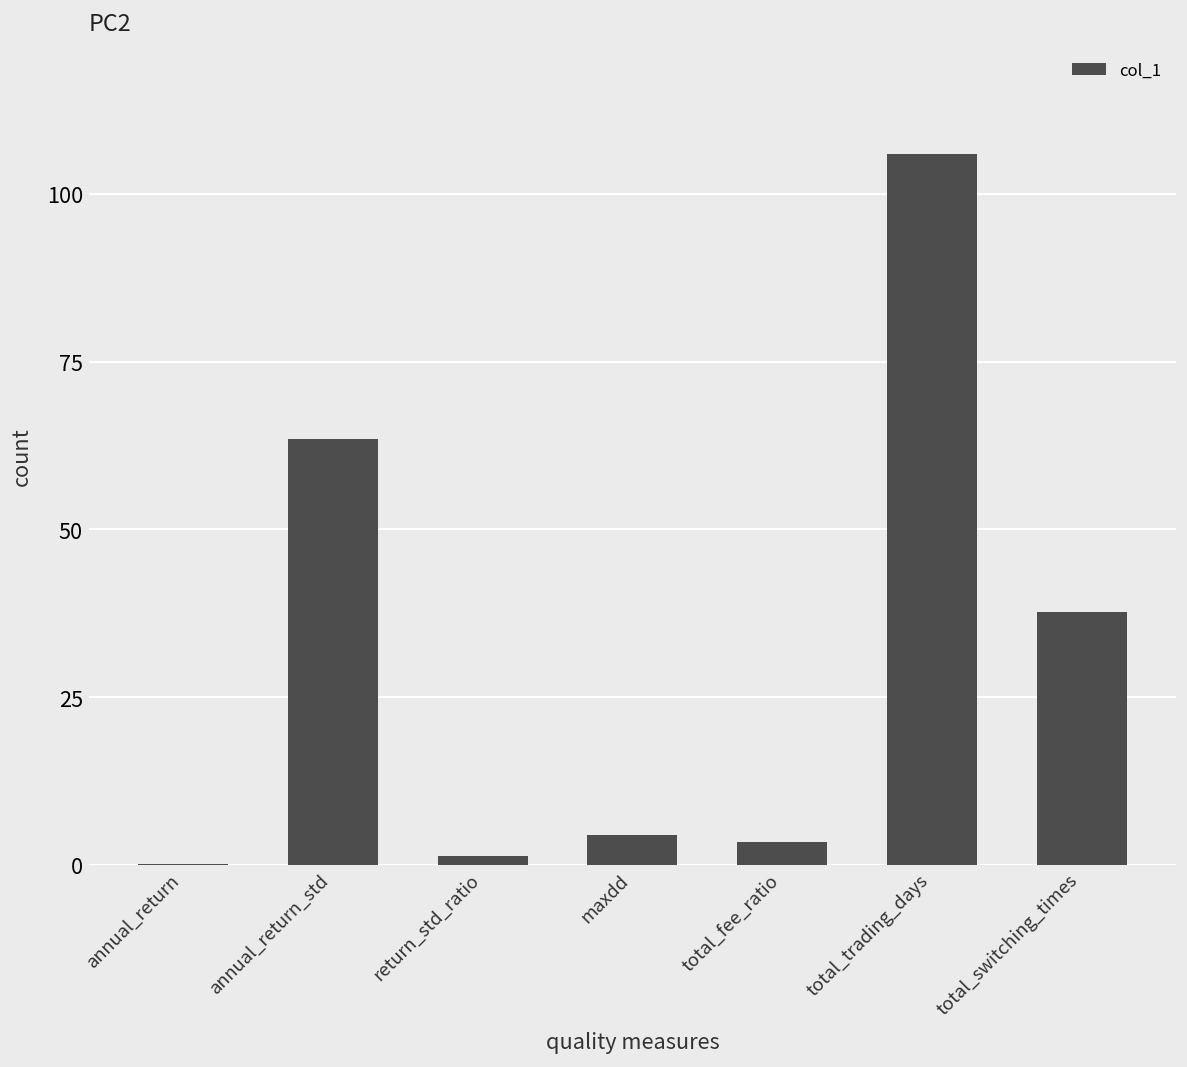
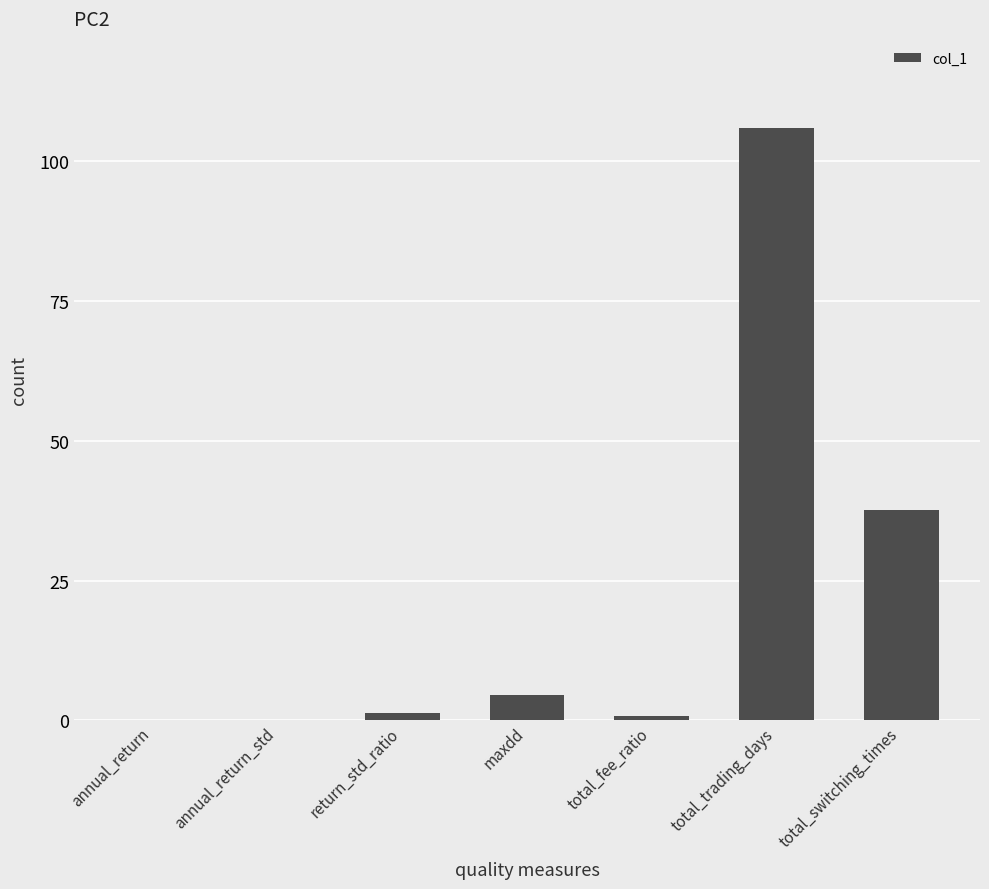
  {
-   "annual_return_std": 63,
+   "annual_return_std": 0,
    "return_std_ratio": 1,
    "maxdd": 4,
-   "total_fee_ratio": 3,
+   "total_fee_ratio": 1,
    "total_trading_days": 106,
    "total_switching_times": 38
  }
